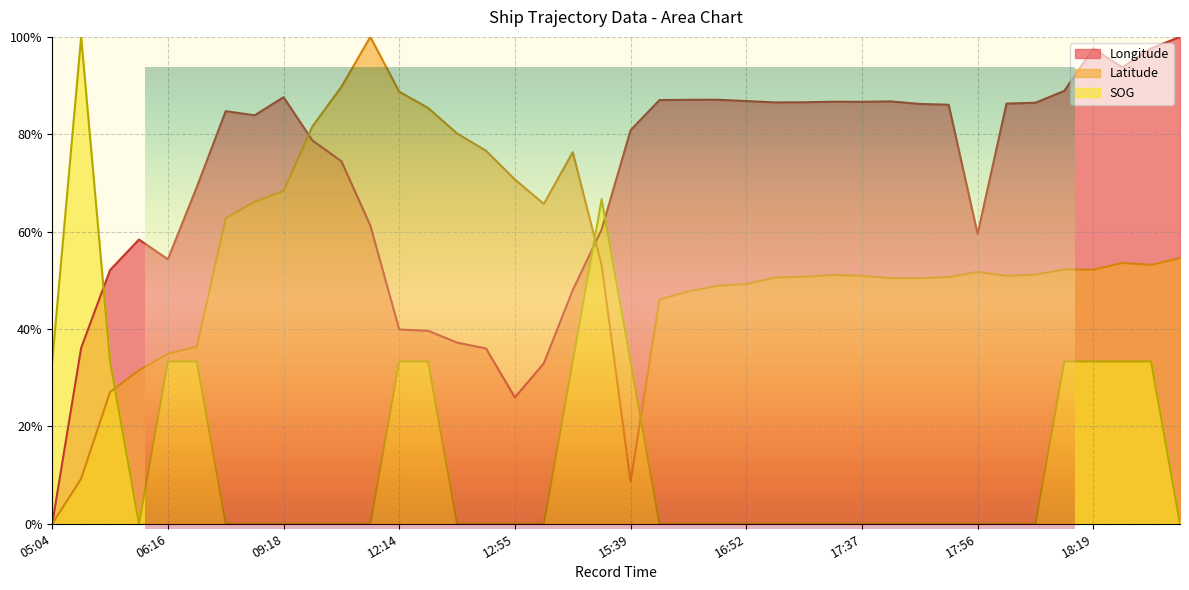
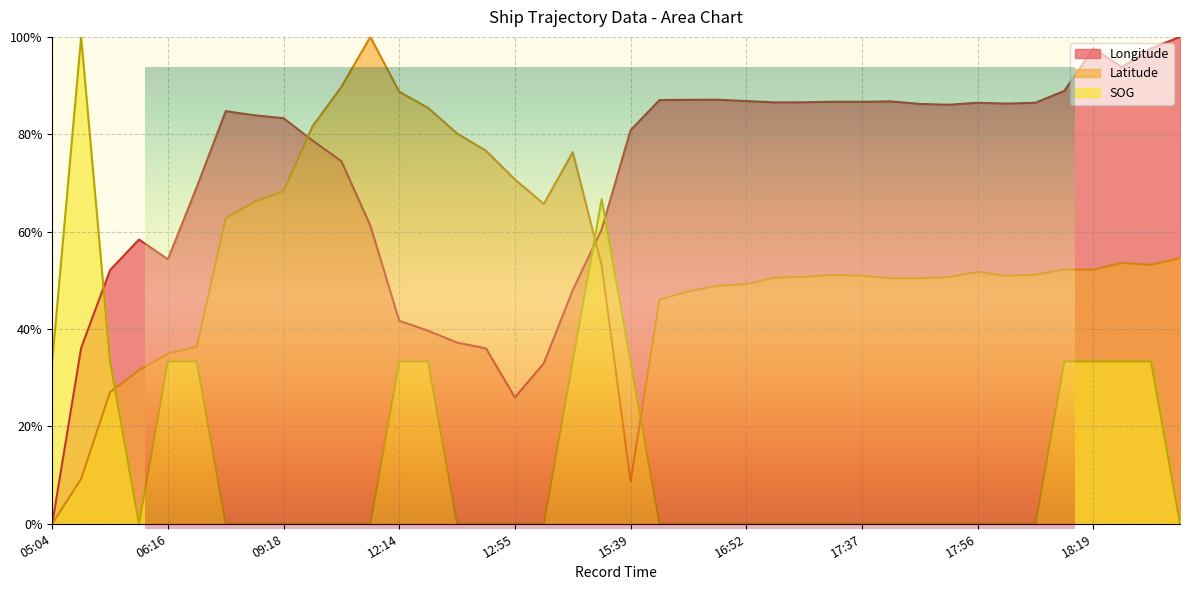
  {
    "Ship Trajectory Data - Area Chart": {
      "Longitude": {
        "06:16": "54%",
-       "09:18": "88%",
-       "12:14": "40%",
+       "09:18": "83%",
+       "12:14": "42%",
        "12:55": "26%",
        "15:39": "81%",
        "16:52": "87%",
        "17:37": "87%",
-       "17:56": "60%"
+       "17:56": "86%"
      }
    }
  }
